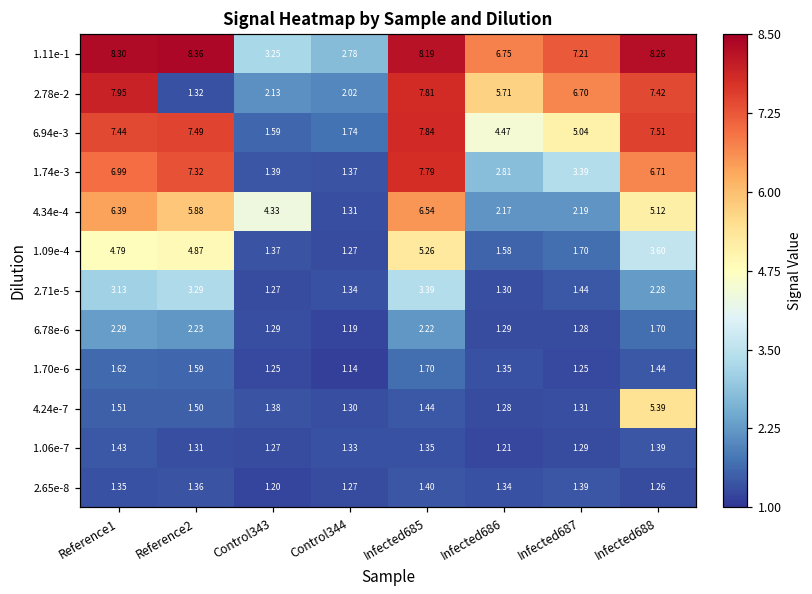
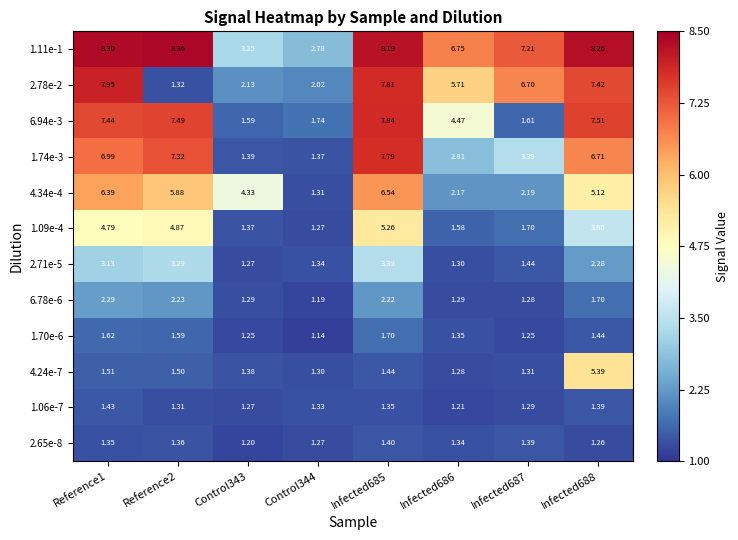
  {
    "1.11e-1": {
      "Reference1": 8.30,
      "Reference2": 8.36,
      "Control343": 3.25,
      "Control344": 2.78,
      "Infected685": 8.19,
      "Infected686": 6.75,
      "Infected687": 7.21,
      "Infected688": 8.26
    },
    "2.78e-2": {
      "Reference1": 7.95,
      "Reference2": 1.32,
      "Control343": 2.13,
      "Control344": 2.02,
      "Infected685": 7.81,
      "Infected686": 5.71,
      "Infected687": 6.70,
      "Infected688": 7.42
    },
    "6.94e-3": {
      "Reference1": 7.44,
      "Reference2": 7.49,
      "Control343": 1.59,
      "Control344": 1.74,
      "Infected685": 7.84,
      "Infected686": 4.47,
-     "Infected687": 5.04,
+     "Infected687": 1.61,
      "Infected688": 7.51
    },
    "1.74e-3": {
      "Reference1": 6.99,
      "Reference2": 7.32,
      "Control343": 1.39,
      "Control344": 1.37,
      "Infected685": 7.79,
      "Infected686": 2.81,
      "Infected687": 3.39,
      "Infected688": 6.71
    },
    "4.34e-4": {
      "Reference1": 6.39,
      "Reference2": 5.88,
      "Control343": 4.33,
      "Control344": 1.31,
      "Infected685": 6.54,
      "Infected686": 2.17,
      "Infected687": 2.19,
      "Infected688": 5.12
    },
    "1.09e-4": {
      "Reference1": 4.79,
      "Reference2": 4.87,
      "Control343": 1.37,
      "Control344": 1.27,
      "Infected685": 5.26,
      "Infected686": 1.58,
      "Infected687": 1.70,
      "Infected688": 3.60
    },
    "2.71e-5": {
      "Reference1": 3.13,
      "Reference2": 3.29,
      "Control343": 1.27,
      "Control344": 1.34,
      "Infected685": 3.39,
      "Infected686": 1.30,
      "Infected687": 1.44,
      "Infected688": 2.28
    },
    "6.78e-6": {
      "Reference1": 2.29,
      "Reference2": 2.23,
      "Control343": 1.29,
      "Control344": 1.19,
      "Infected685": 2.22,
      "Infected686": 1.29,
      "Infected687": 1.28,
      "Infected688": 1.70
    },
    "1.70e-6": {
      "Reference1": 1.62,
      "Reference2": 1.59,
      "Control343": 1.25,
      "Control344": 1.14,
      "Infected685": 1.70,
      "Infected686": 1.35,
      "Infected687": 1.25,
      "Infected688": 1.44
    },
    "4.24e-7": {
      "Reference1": 1.51,
      "Reference2": 1.50,
      "Control343": 1.38,
      "Control344": 1.30,
      "Infected685": 1.44,
      "Infected686": 1.28,
      "Infected687": 1.31,
      "Infected688": 5.39
    },
    "1.06e-7": {
      "Reference1": 1.43,
      "Reference2": 1.31,
      "Control343": 1.27,
      "Control344": 1.33,
      "Infected685": 1.35,
      "Infected686": 1.21,
      "Infected687": 1.29,
      "Infected688": 1.39
    },
    "2.65e-8": {
      "Reference1": 1.35,
      "Reference2": 1.36,
      "Control343": 1.20,
      "Control344": 1.27,
      "Infected685": 1.40,
      "Infected686": 1.34,
      "Infected687": 1.39,
      "Infected688": 1.26
    }
  }
